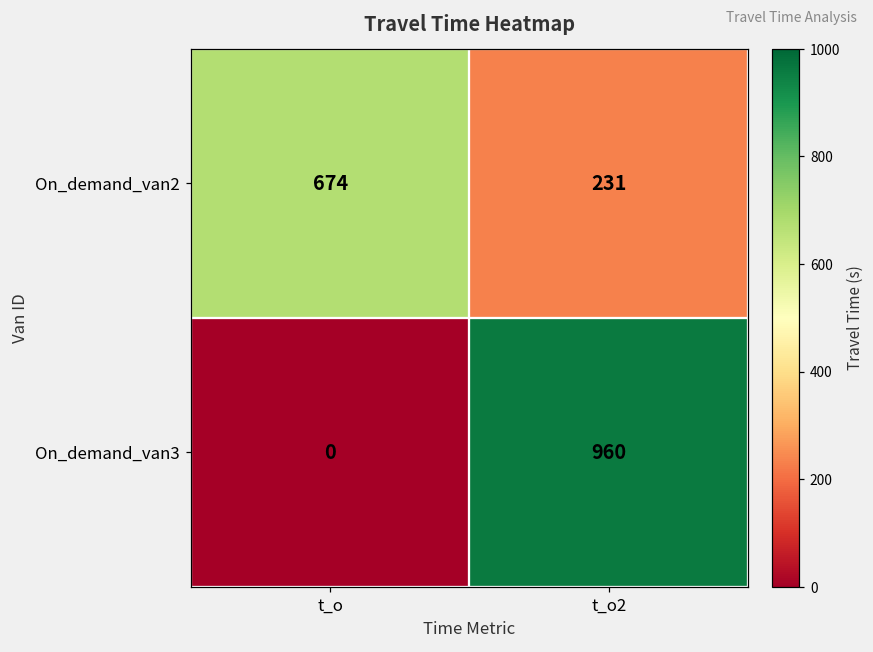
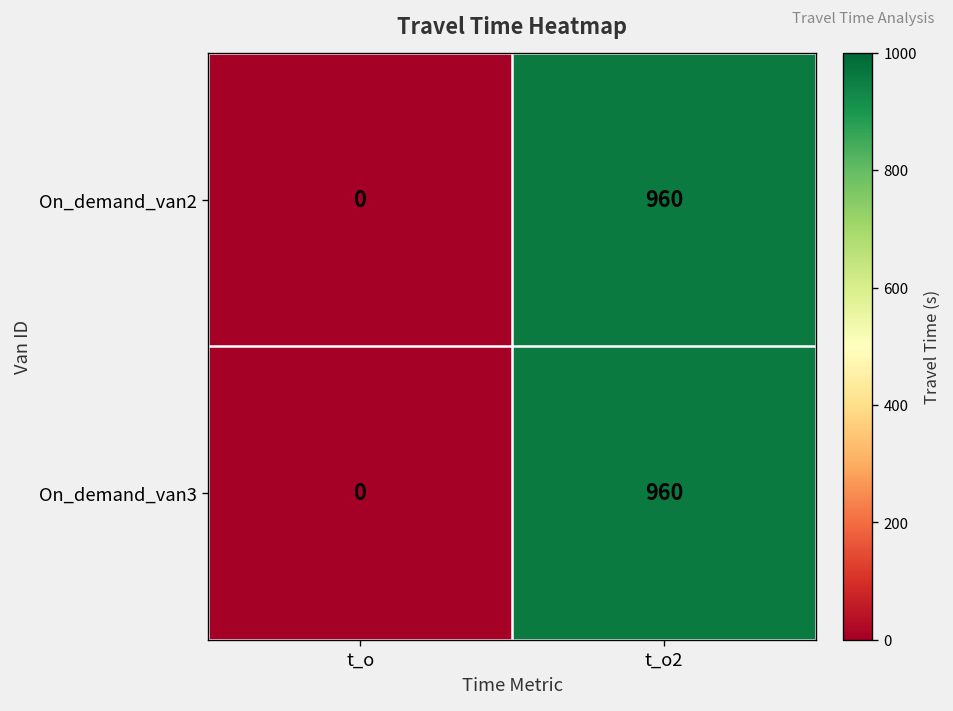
  {
    "On_demand_van2": {
-     "t_o": 674,
-     "t_o2": 231
+     "t_o": 0,
+     "t_o2": 960
    },
    "On_demand_van3": {
      "t_o": 0,
      "t_o2": 960
    }
  }
